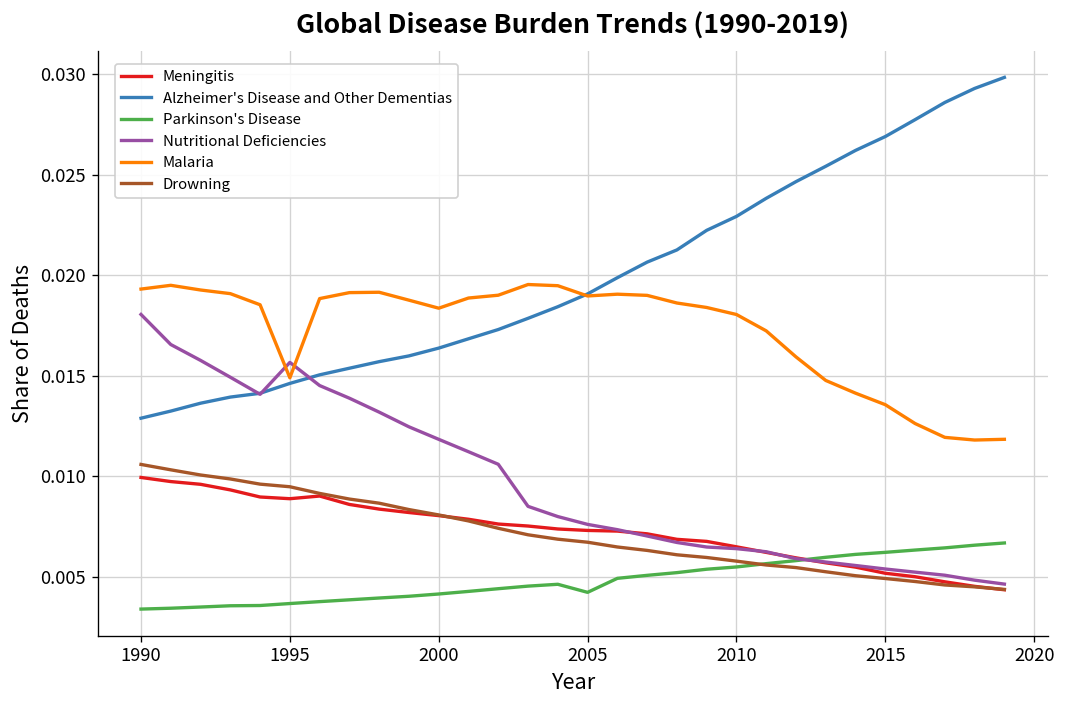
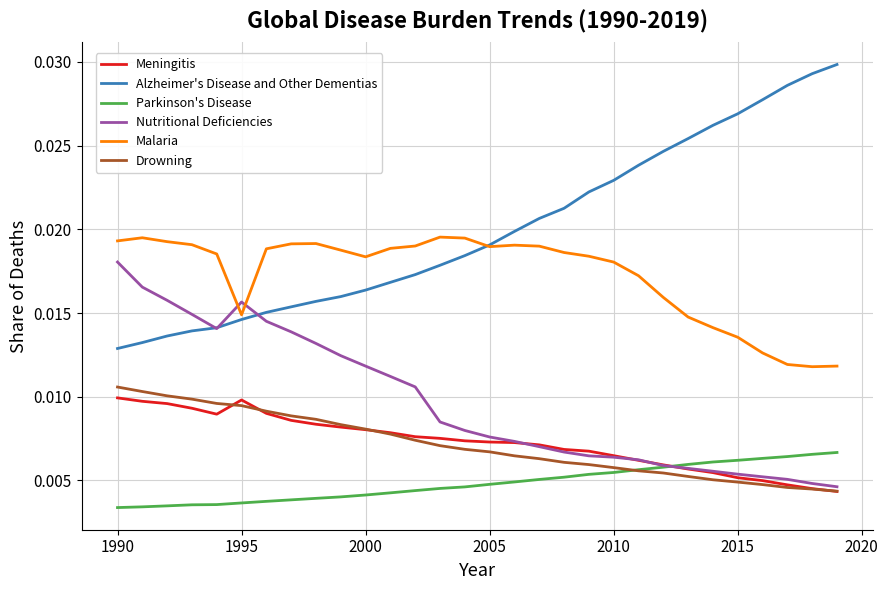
  {
    "Meningitis": {
      "1990": 0.0099,
-     "1995": 0.0089,
+     "1995": 0.0098,
      "2005": 0.0073,
      "2015": 0.0052
    },
    "Alzheimer's Disease and Other Dementias": {
      "1990": 0.0129,
      "1995": 0.0146,
      "2000": 0.0164,
      "2010": 0.0229,
      "2015": 0.0269
    },
    "Parkinson's Disease": {
      "1990": 0.0034,
      "1995": 0.0037,
      "2000": 0.0041,
-     "2005": 0.0042,
+     "2005": 0.0048,
      "2010": 0.0055,
      "2015": 0.0062
    },
    "Nutritional Deficiencies": {
      "1990": 0.0180,
      "1995": 0.0157,
      "2000": 0.0118,
      "2005": 0.0076,
      "2015": 0.0054
    },
    "Malaria": {
      "1990": 0.0193,
      "1995": 0.0149,
      "2000": 0.0184,
      "2010": 0.0180,
      "2015": 0.0136
    },
    "Drowning": {
      "1990": 0.0106,
      "1995": 0.0095,
      "2005": 0.0067,
      "2010": 0.0058,
      "2015": 0.0049
    }
  }
